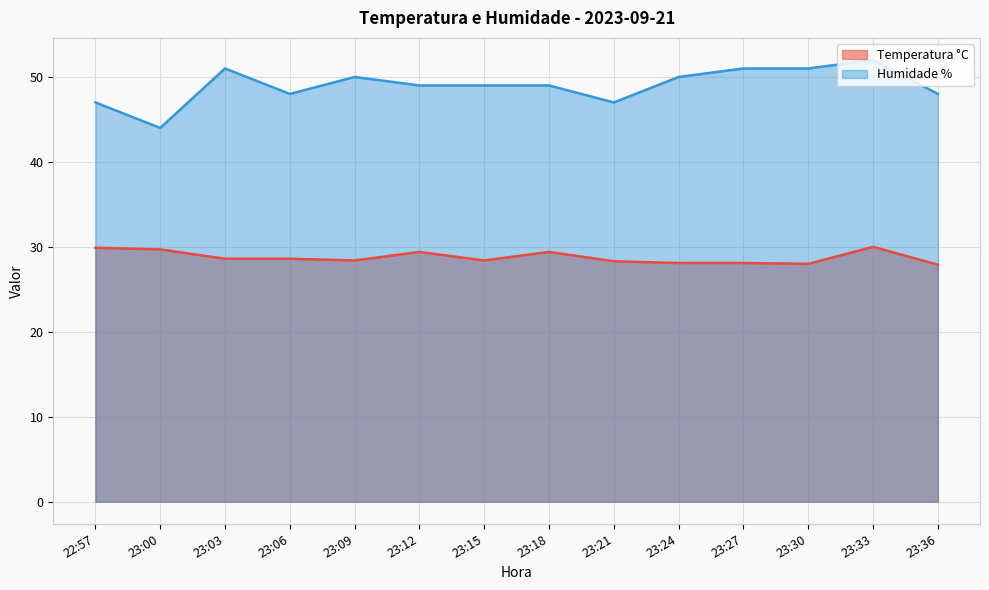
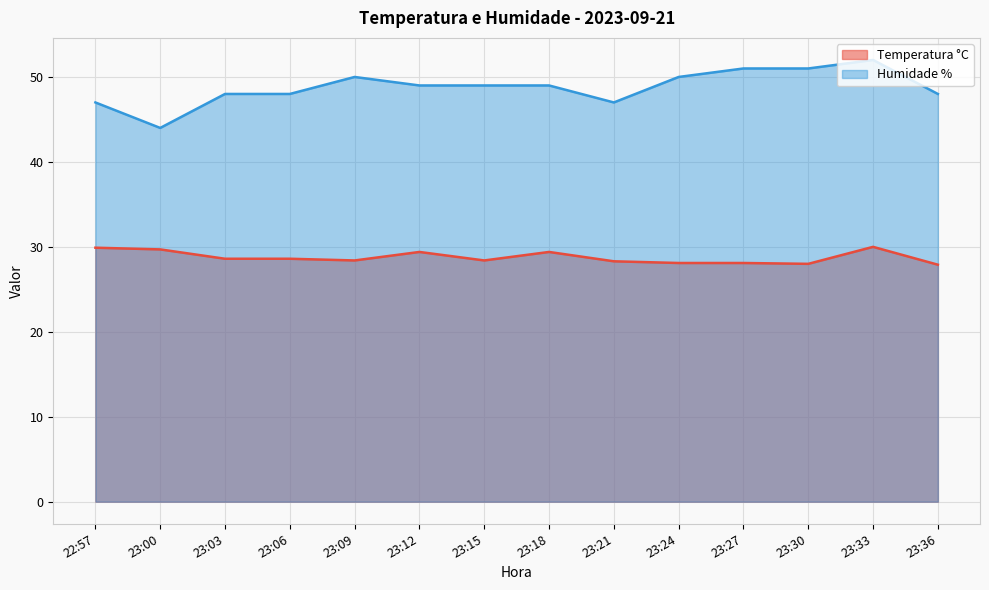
  {
    "Temperatura °C": {
      "22:57": 30,
      "23:00": 30,
      "23:03": 29,
      "23:06": 29,
      "23:09": 28,
      "23:12": 29,
      "23:15": 28,
      "23:18": 29,
      "23:21": 28,
      "23:24": 28,
      "23:27": 28,
      "23:30": 28,
      "23:33": 30,
      "23:36": 28
    },
    "Humidade %": {
      "22:57": 47,
      "23:00": 44,
-     "23:03": 51,
+     "23:03": 48,
      "23:06": 48,
      "23:09": 50,
      "23:12": 49,
      "23:15": 49,
      "23:18": 49,
      "23:21": 47,
      "23:24": 50,
      "23:27": 51,
      "23:30": 51,
      "23:36": 48
    }
  }
